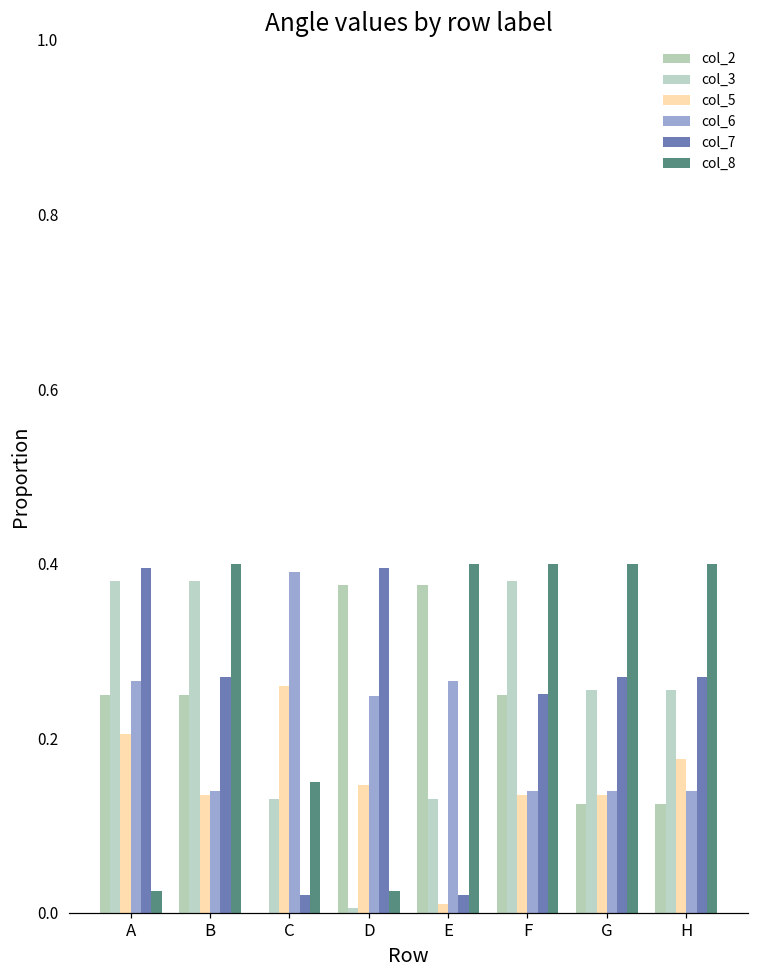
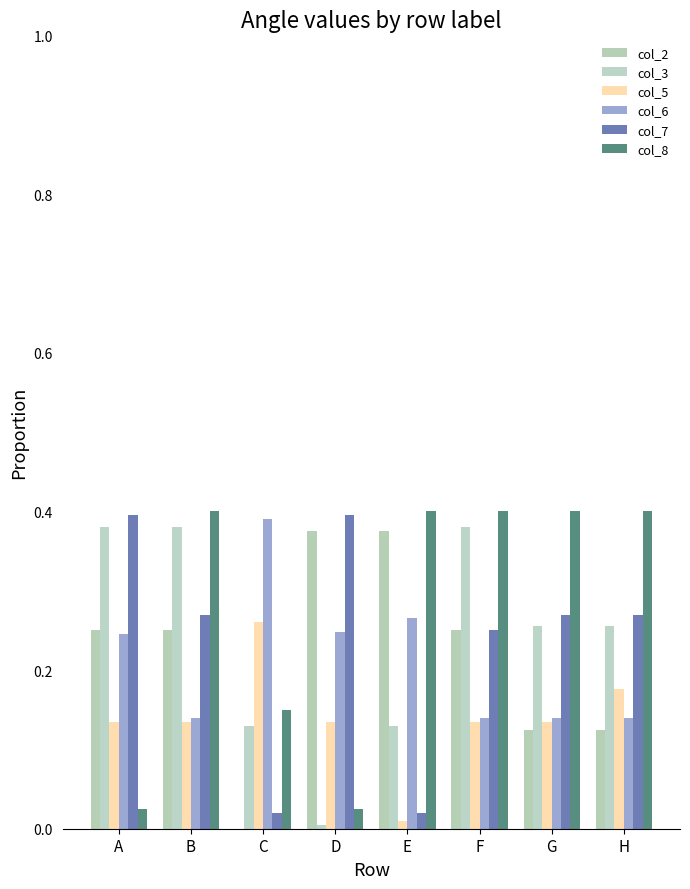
  {
    "col_5": {
-     "A": 0.20,
+     "A": 0.14,
      "B": 0.14,
      "C": 0.26,
-     "D": 0.15,
+     "D": 0.14,
      "E": 0.01,
      "F": 0.14,
      "G": 0.14,
      "H": 0.18
    },
    "col_6": {
-     "A": 0.27,
+     "A": 0.25,
      "B": 0.14,
      "C": 0.39,
      "D": 0.25,
      "E": 0.27,
      "F": 0.14,
      "G": 0.14,
      "H": 0.14
    },
    "col_7": {
      "A": 0.40,
      "B": 0.27,
      "C": 0.02,
      "D": 0.40,
      "E": 0.02,
      "F": 0.25,
      "G": 0.27,
      "H": 0.27
    },
    "col_8": {
      "A": 0.03,
      "B": 0.40,
      "C": 0.15,
      "D": 0.03,
      "E": 0.40,
      "F": 0.40,
      "G": 0.40,
      "H": 0.40
    }
  }
